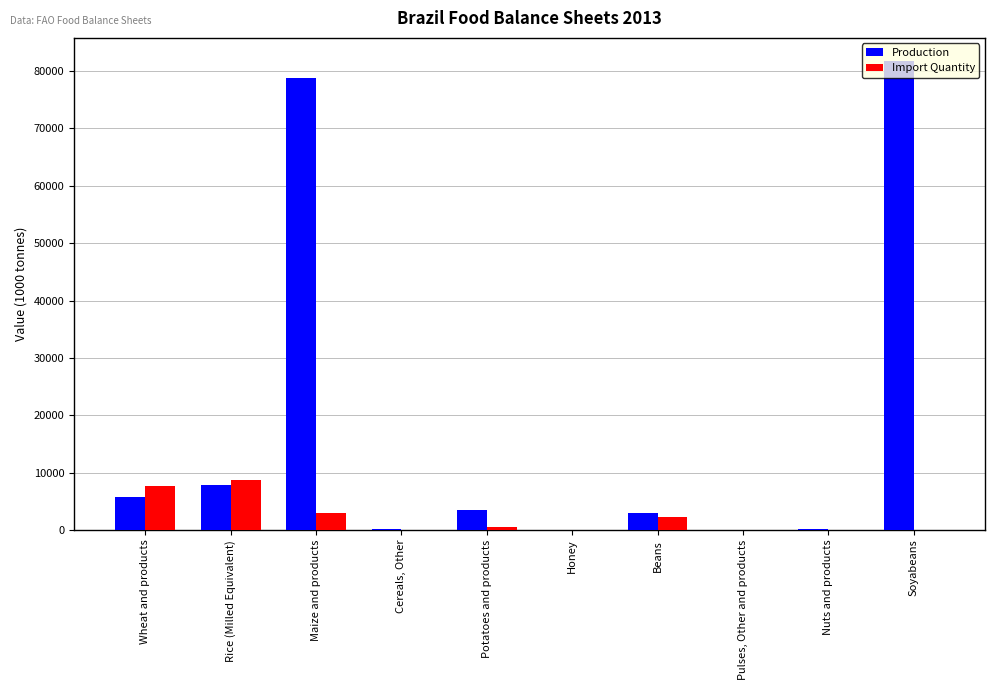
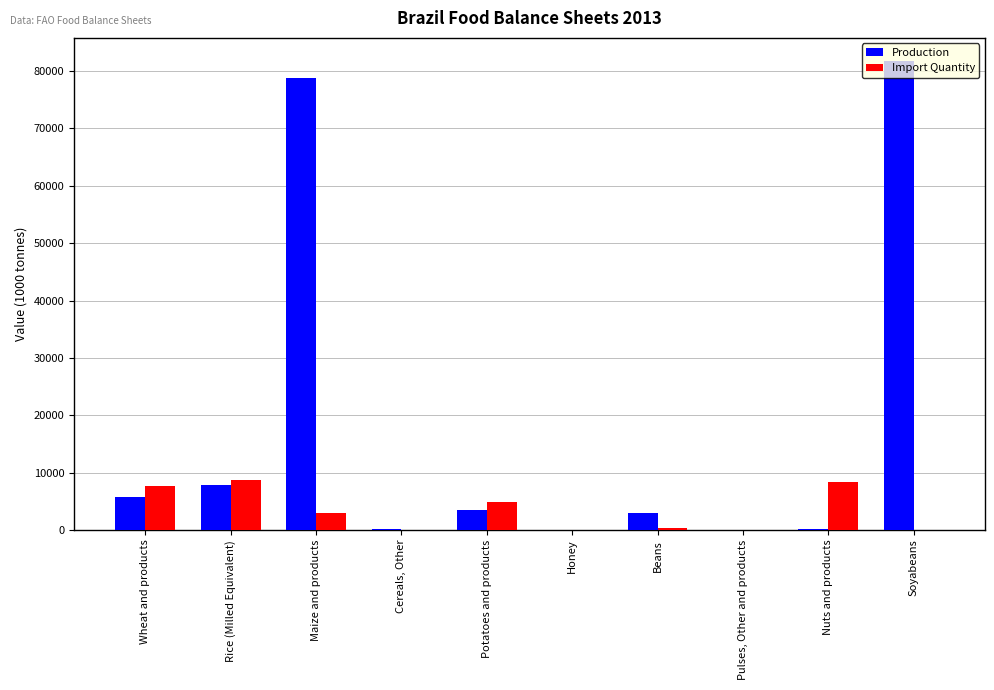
  {
    "Production": {
      "Wheat and products": 6000,
      "Rice (Milled Equivalent)": 8000,
      "Maize and products": 79000,
      "Potatoes and products": 4000,
      "Beans": 3000
    },
    "Import Quantity": {
      "Wheat and products": 8000,
      "Rice (Milled Equivalent)": 9000,
      "Maize and products": 3000,
-     "Potatoes and products": 1000,
+     "Potatoes and products": 5000,
      "Honey": 0,
-     "Beans": 2000,
-     "Nuts and products": 0,
+     "Beans": 0,
+     "Nuts and products": 8000,
      "Soyabeans": 0
    }
  }
